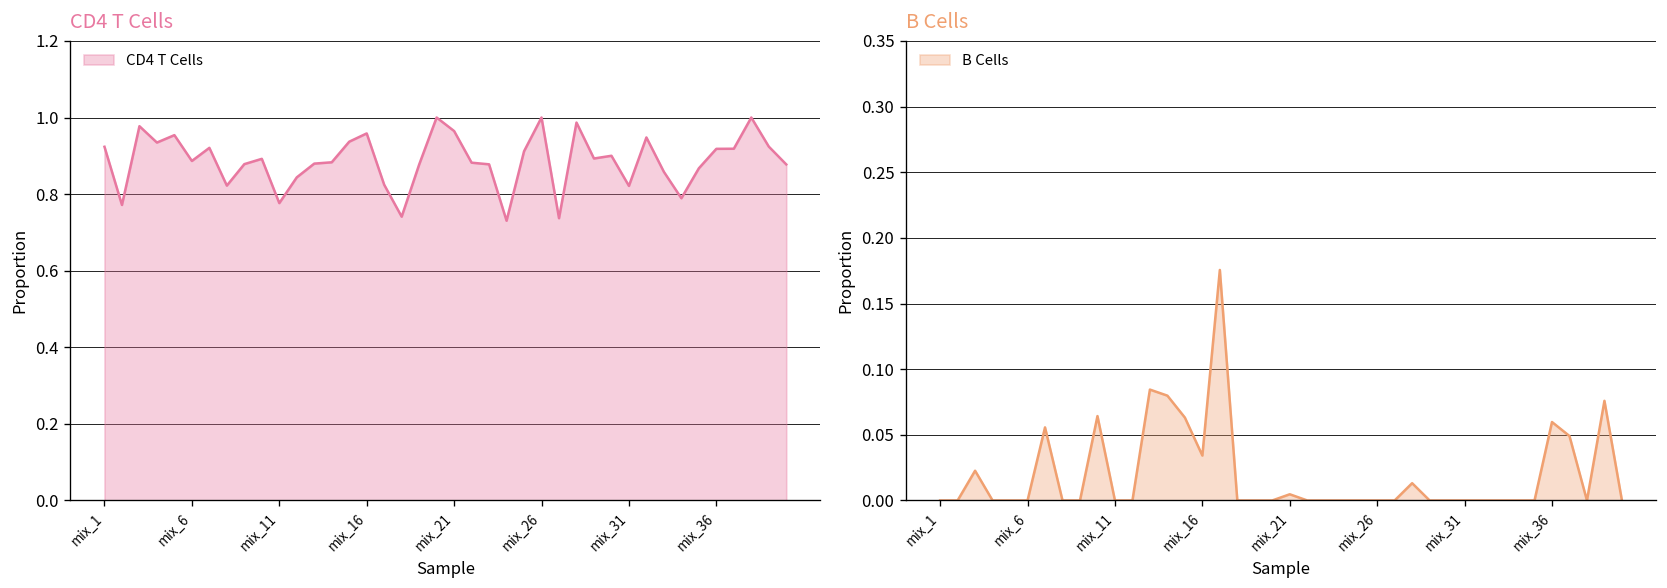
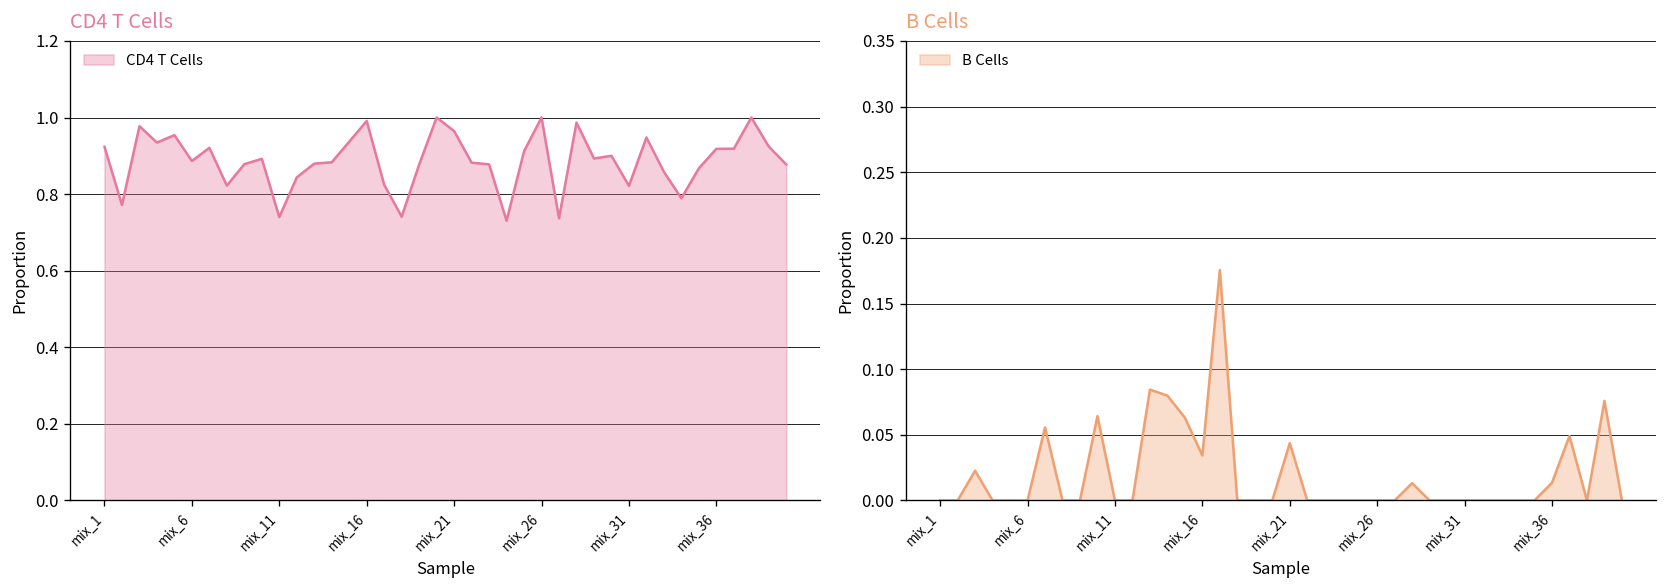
  {
    "CD4 T Cells": {
      "mix_1": 0.92,
      "mix_6": 0.89,
-     "mix_11": 0.78,
-     "mix_16": 0.96,
+     "mix_11": 0.74,
+     "mix_16": 0.99,
      "mix_21": 0.96,
      "mix_26": 1.00,
      "mix_31": 0.82,
      "mix_36": 0.92
    },
    "B Cells": {
      "mix_1": 0.000,
      "mix_6": 0.000,
      "mix_11": 0.000,
      "mix_16": 0.034,
-     "mix_21": 0.005,
+     "mix_21": 0.044,
      "mix_26": 0.000,
      "mix_31": 0.000,
-     "mix_36": 0.060
+     "mix_36": 0.014
    }
  }
